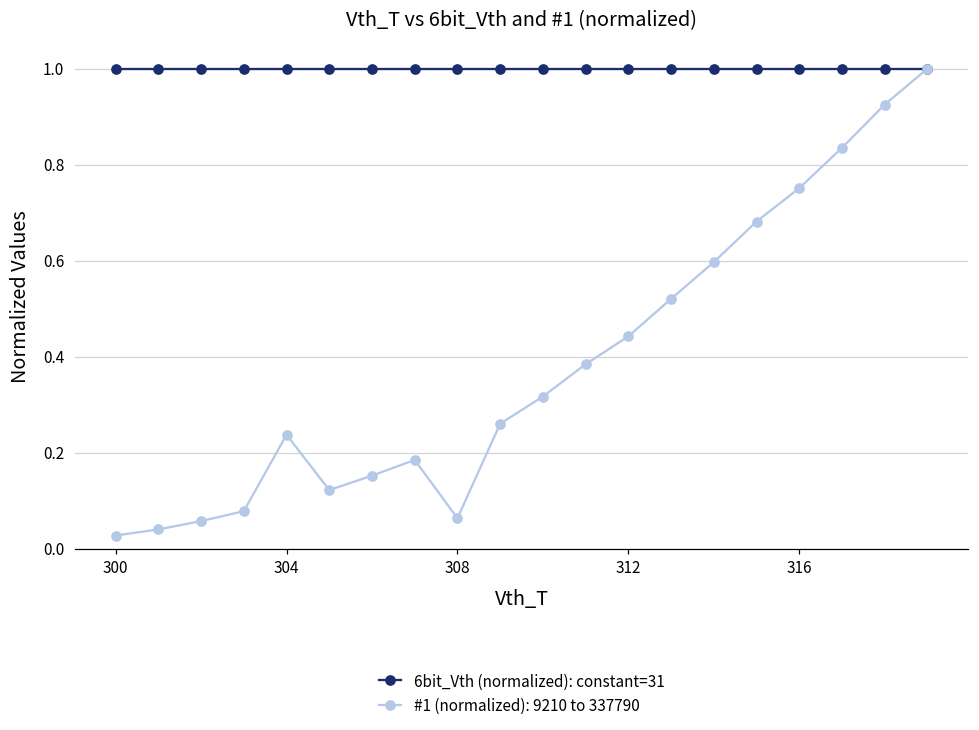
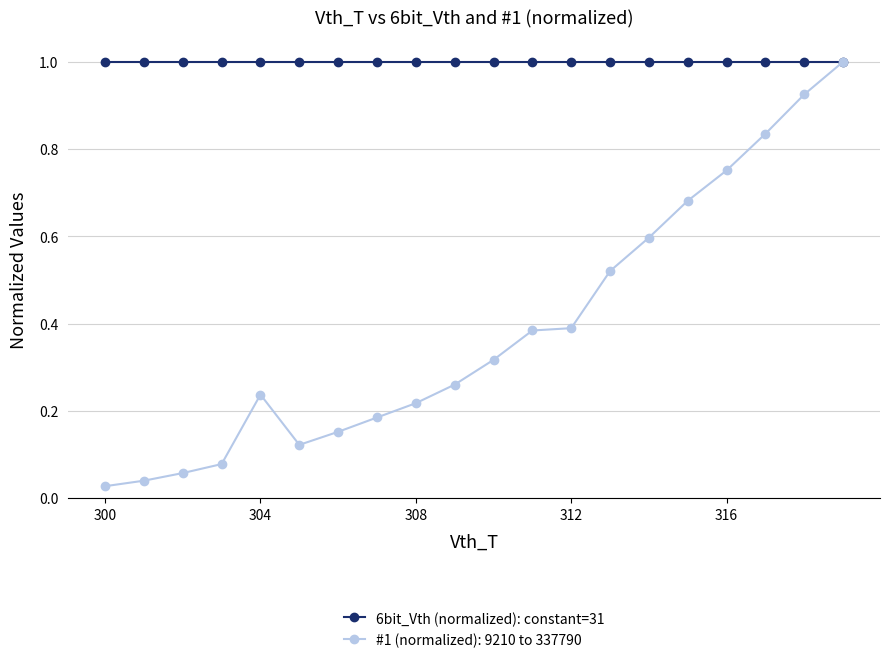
  {
    "6bit_Vth (normalized): constant=31": {
      "300": 1.00,
      "304": 1.00,
      "308": 1.00,
      "312": 1.00,
      "316": 1.00
    },
    "#1 (normalized): 9210 to 337790": {
      "300": 0.03,
      "304": 0.24,
-     "308": 0.06,
-     "312": 0.44,
+     "308": 0.22,
+     "312": 0.39,
      "316": 0.75
    }
  }
